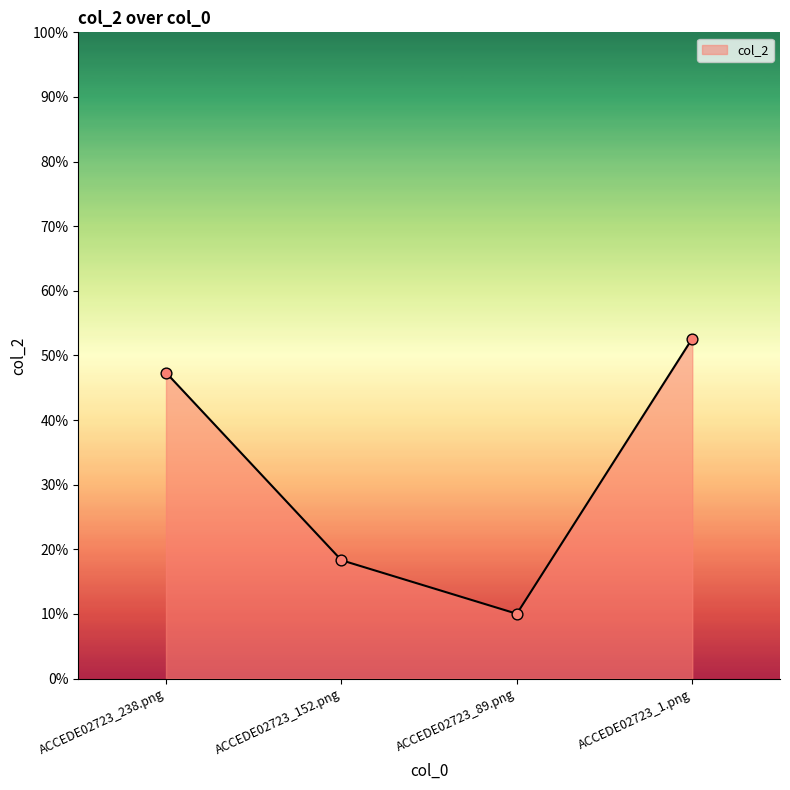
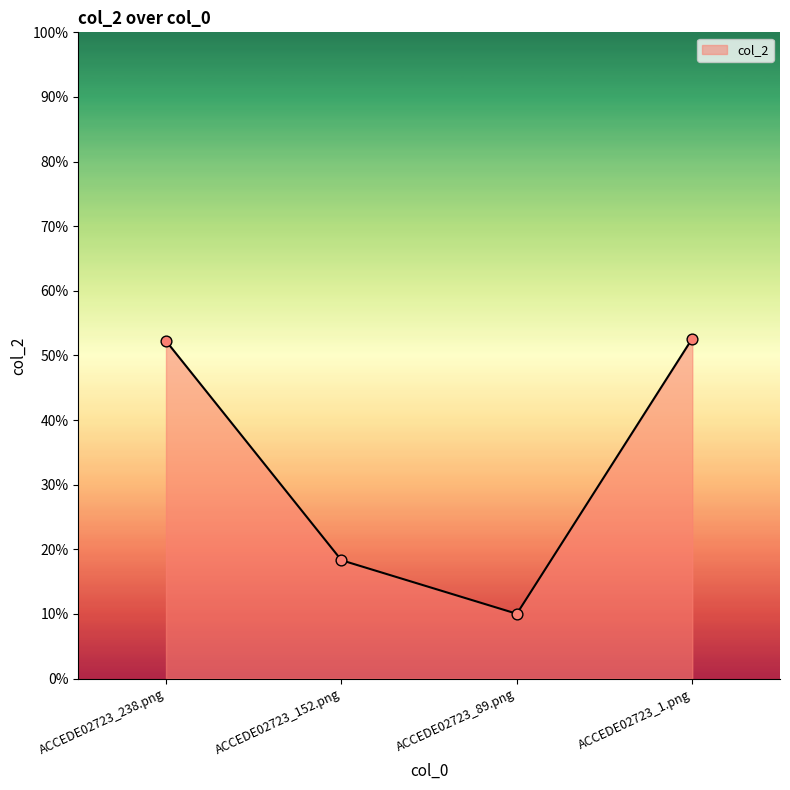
  {
-   "ACCEDE02723_238.png": "47%",
+   "ACCEDE02723_238.png": "52%",
    "ACCEDE02723_152.png": "18%",
    "ACCEDE02723_89.png": "10%",
    "ACCEDE02723_1.png": "53%"
  }
